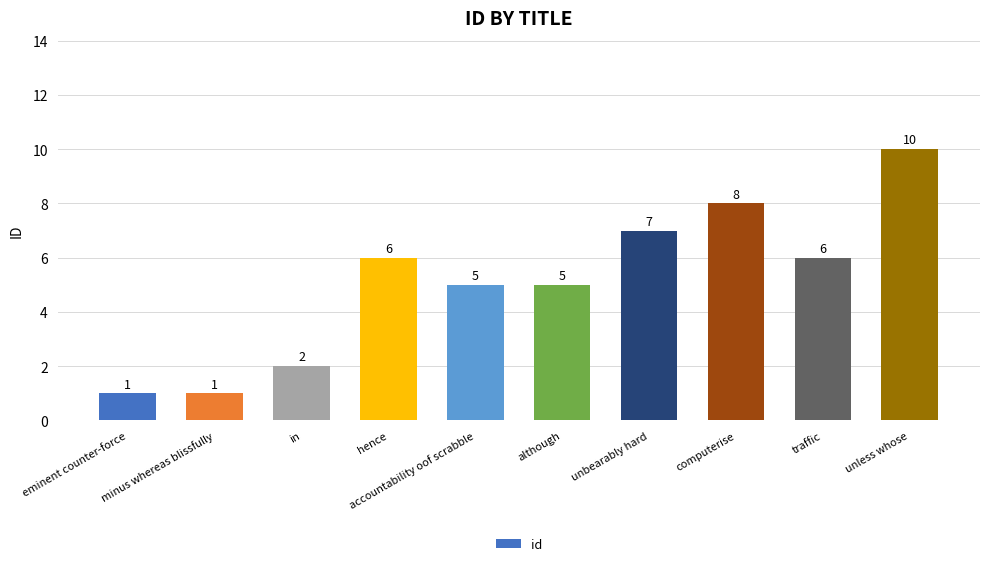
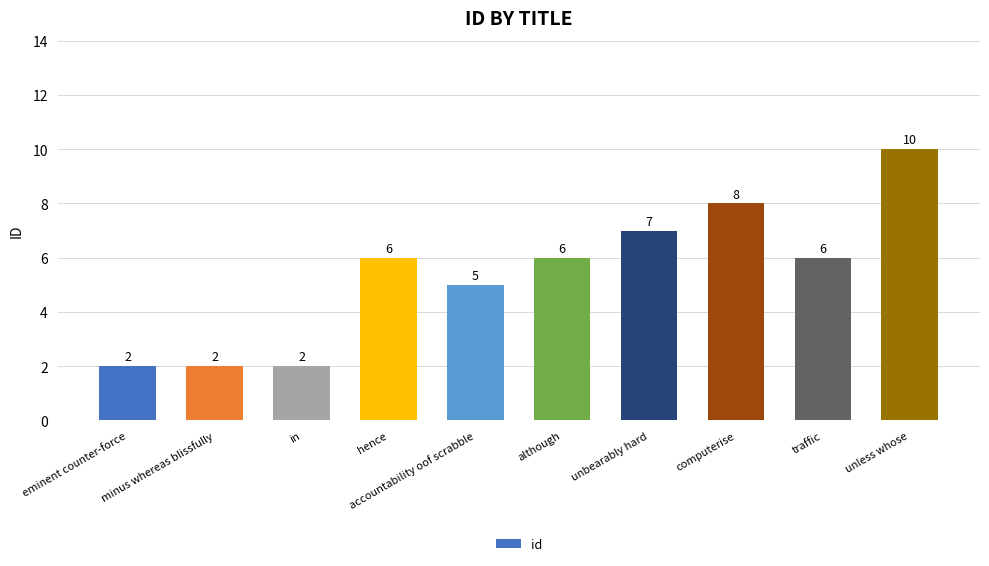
  {
-   "eminent counter-force": 1,
-   "minus whereas blissfully": 1,
+   "eminent counter-force": 2,
+   "minus whereas blissfully": 2,
    "in": 2,
    "hence": 6,
    "accountability oof scrabble": 5,
-   "although": 5,
+   "although": 6,
    "unbearably hard": 7,
    "computerise": 8,
    "traffic": 6,
    "unless whose": 10
  }
